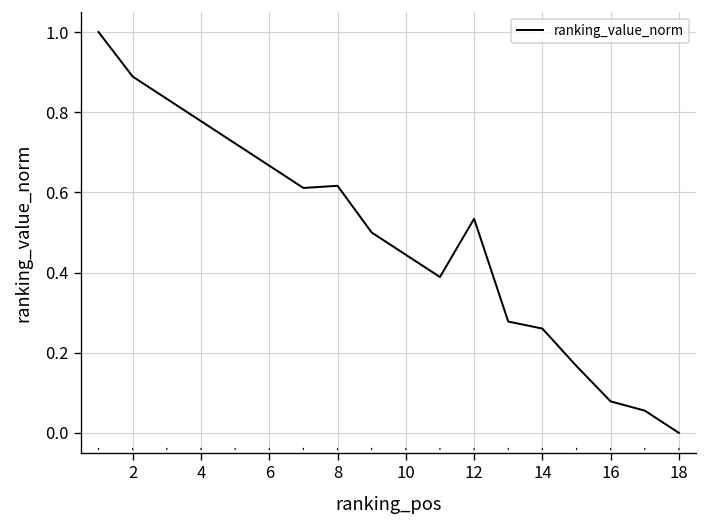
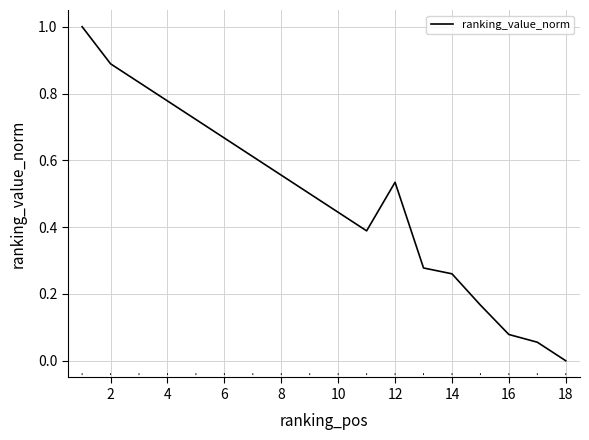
  {
    "2": 0.89,
    "4": 0.78,
    "6": 0.67,
-   "8": 0.62,
+   "8": 0.56,
    "10": 0.44,
    "12": 0.53,
    "14": 0.26,
    "16": 0.08,
    "18": 0.00
  }
